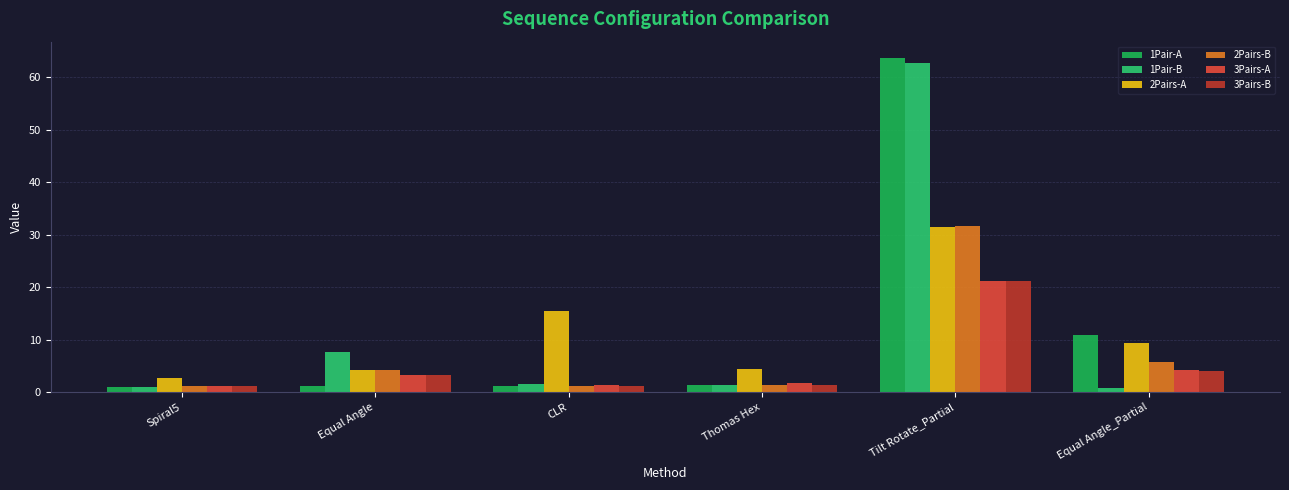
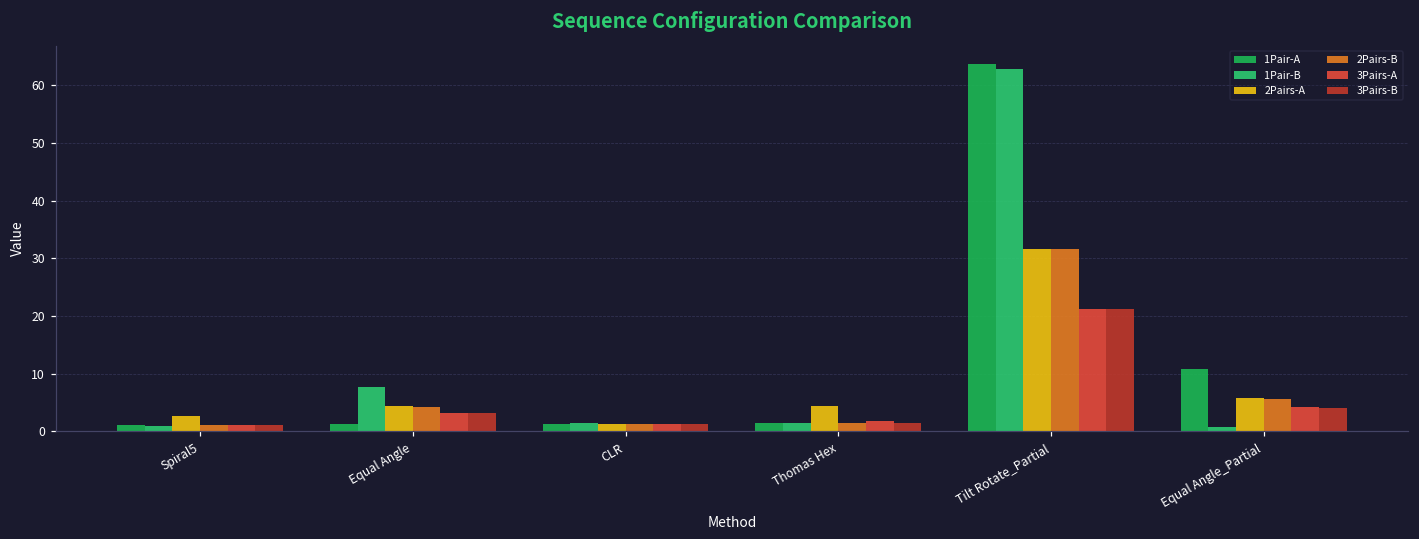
  {
    "2Pairs-A": {
      "Spiral5": 3,
      "Equal Angle": 4,
-     "CLR": 15,
+     "CLR": 1,
      "Thomas Hex": 4,
      "Tilt Rotate_Partial": 32,
-     "Equal Angle_Partial": 9
+     "Equal Angle_Partial": 6
    }
  }
